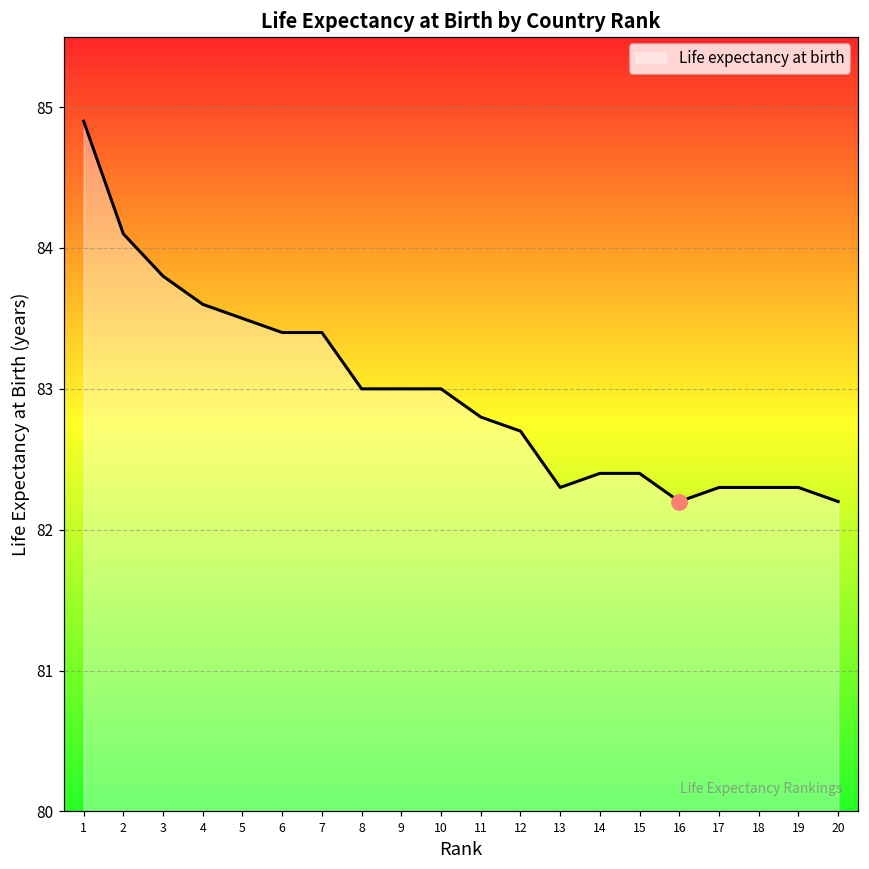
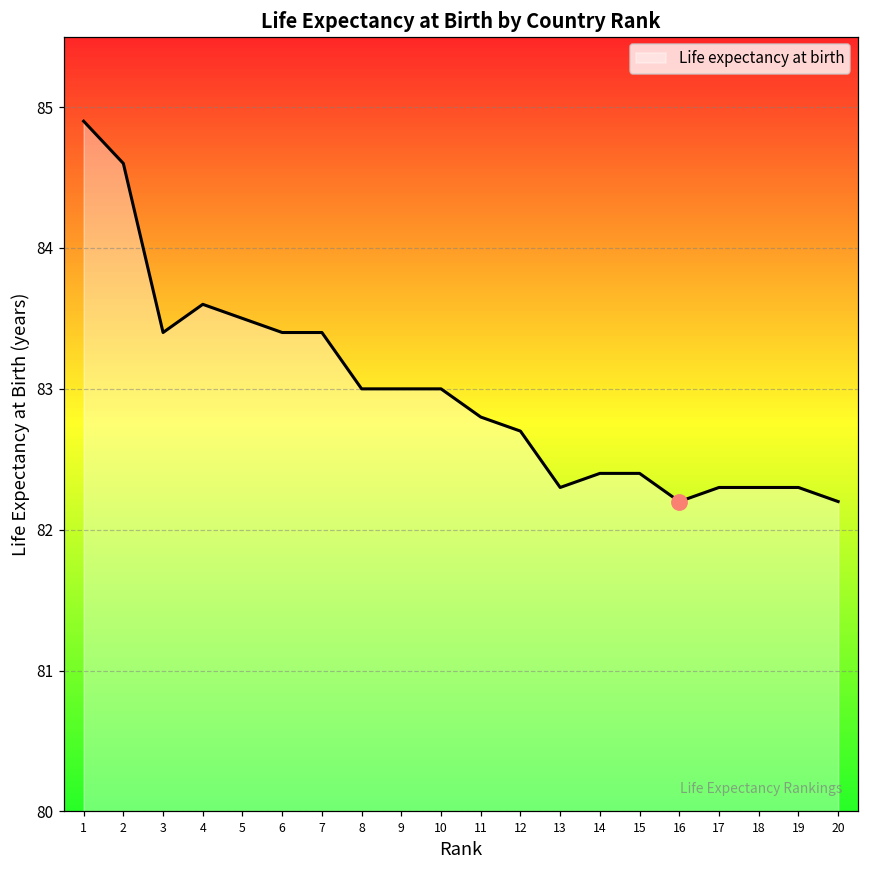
  {
    "Life expectancy at birth": {
      "1": 84.9,
-     "2": 84.1,
-     "3": 83.8,
+     "2": 84.6,
+     "3": 83.4,
      "4": 83.6,
      "5": 83.5,
      "6": 83.4,
      "7": 83.4,
      "8": 83.0,
      "9": 83.0,
      "10": 83.0,
      "11": 82.8,
      "12": 82.7,
      "13": 82.3,
      "14": 82.4,
      "15": 82.4,
      "17": 82.3,
      "18": 82.3,
      "19": 82.3,
      "20": 82.2
    }
  }
